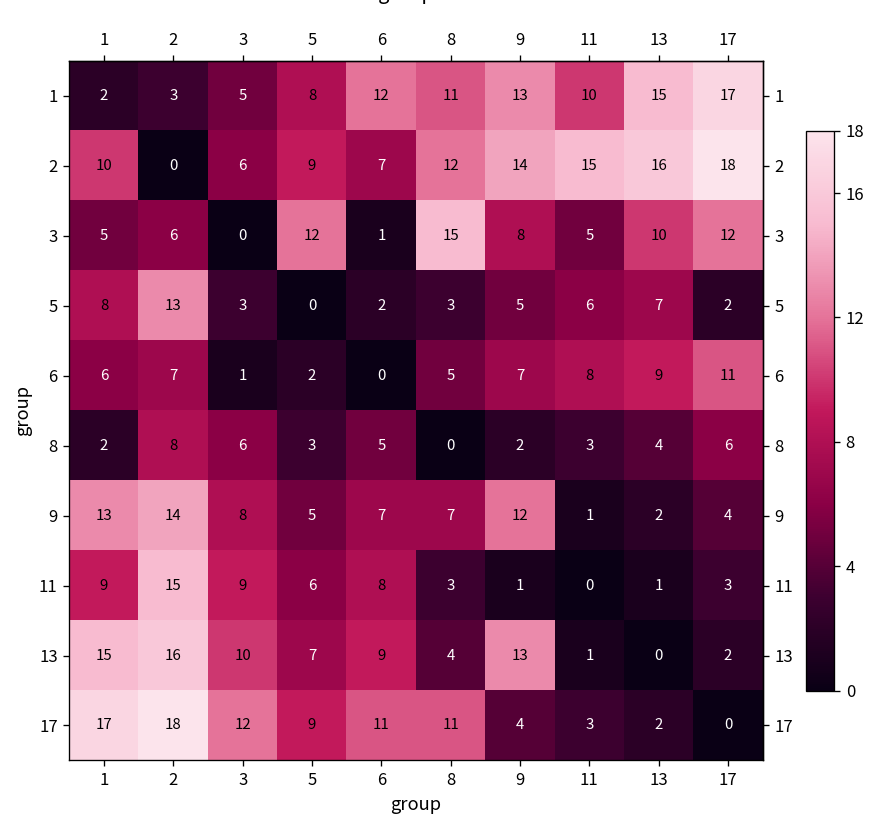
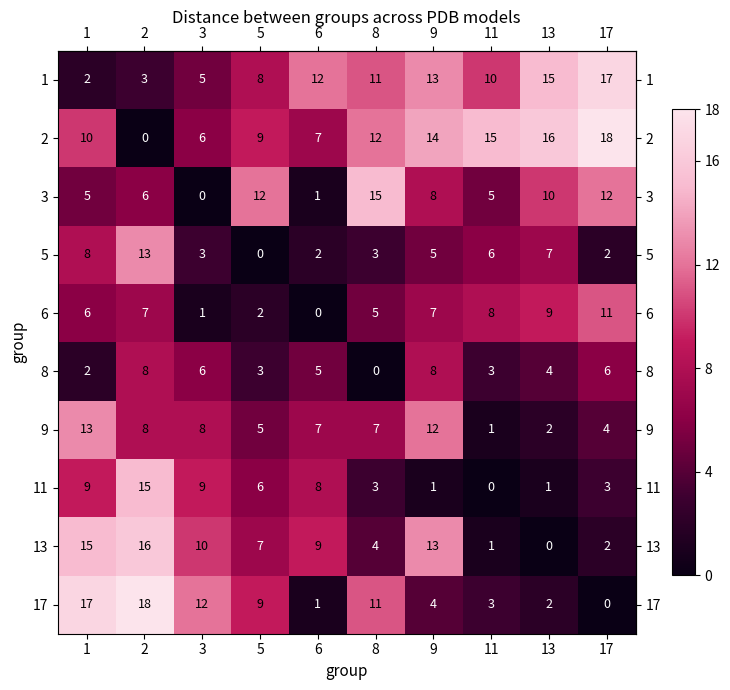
  {
    "1": {
      "1": 2,
      "2": 3,
      "3": 5,
      "5": 8,
      "6": 12,
      "8": 11,
      "9": 13,
      "11": 10,
      "13": 15,
      "17": 17
    },
    "2": {
      "1": 10,
      "2": 0,
      "3": 6,
      "5": 9,
      "6": 7,
      "8": 12,
      "9": 14,
      "11": 15,
      "13": 16,
      "17": 18
    },
    "3": {
      "1": 5,
      "2": 6,
      "3": 0,
      "5": 12,
      "6": 1,
      "8": 15,
      "9": 8,
      "11": 5,
      "13": 10,
      "17": 12
    },
    "5": {
      "1": 8,
      "2": 13,
      "3": 3,
      "5": 0,
      "6": 2,
      "8": 3,
      "9": 5,
      "11": 6,
      "13": 7,
      "17": 2
    },
    "6": {
      "1": 6,
      "2": 7,
      "3": 1,
      "5": 2,
      "6": 0,
      "8": 5,
      "9": 7,
      "11": 8,
      "13": 9,
      "17": 11
    },
    "8": {
      "1": 2,
      "2": 8,
      "3": 6,
      "5": 3,
      "6": 5,
      "8": 0,
-     "9": 2,
+     "9": 8,
      "11": 3,
      "13": 4,
      "17": 6
    },
    "9": {
      "1": 13,
-     "2": 14,
+     "2": 8,
      "3": 8,
      "5": 5,
      "6": 7,
      "8": 7,
      "9": 12,
      "11": 1,
      "13": 2,
      "17": 4
    },
    "11": {
      "1": 9,
      "2": 15,
      "3": 9,
      "5": 6,
      "6": 8,
      "8": 3,
      "9": 1,
      "11": 0,
      "13": 1,
      "17": 3
    },
    "13": {
      "1": 15,
      "2": 16,
      "3": 10,
      "5": 7,
      "6": 9,
      "8": 4,
      "9": 13,
      "11": 1,
      "13": 0,
      "17": 2
    },
    "17": {
      "1": 17,
      "2": 18,
      "3": 12,
      "5": 9,
-     "6": 11,
+     "6": 1,
      "8": 11,
      "9": 4,
      "11": 3,
      "13": 2,
      "17": 0
    }
  }
